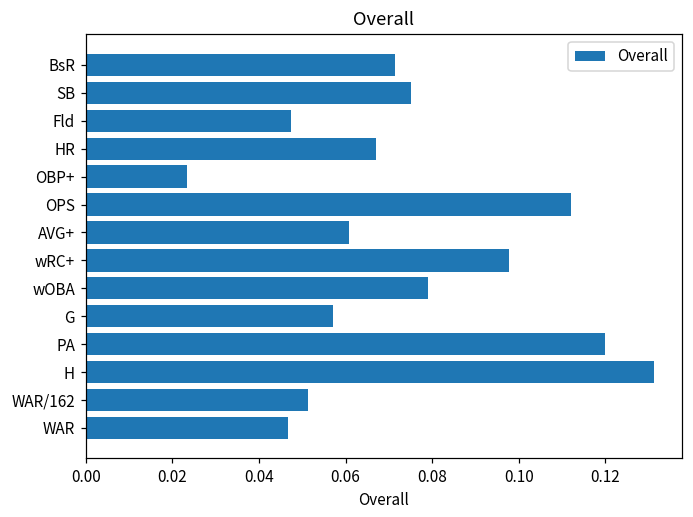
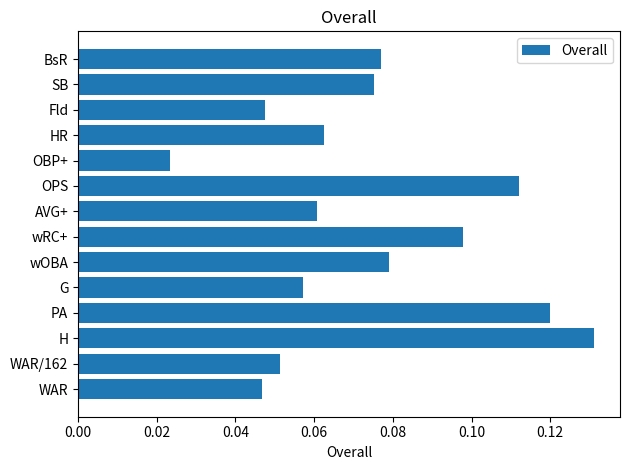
  {
-   "BsR": 0.071,
+   "BsR": 0.077,
    "SB": 0.075,
    "Fld": 0.047,
-   "HR": 0.067,
+   "HR": 0.063,
    "OBP+": 0.023,
    "OPS": 0.112,
    "AVG+": 0.061,
    "wRC+": 0.098,
    "wOBA": 0.079,
    "G": 0.057,
    "PA": 0.120,
    "H": 0.131,
    "WAR/162": 0.051,
    "WAR": 0.047
  }
